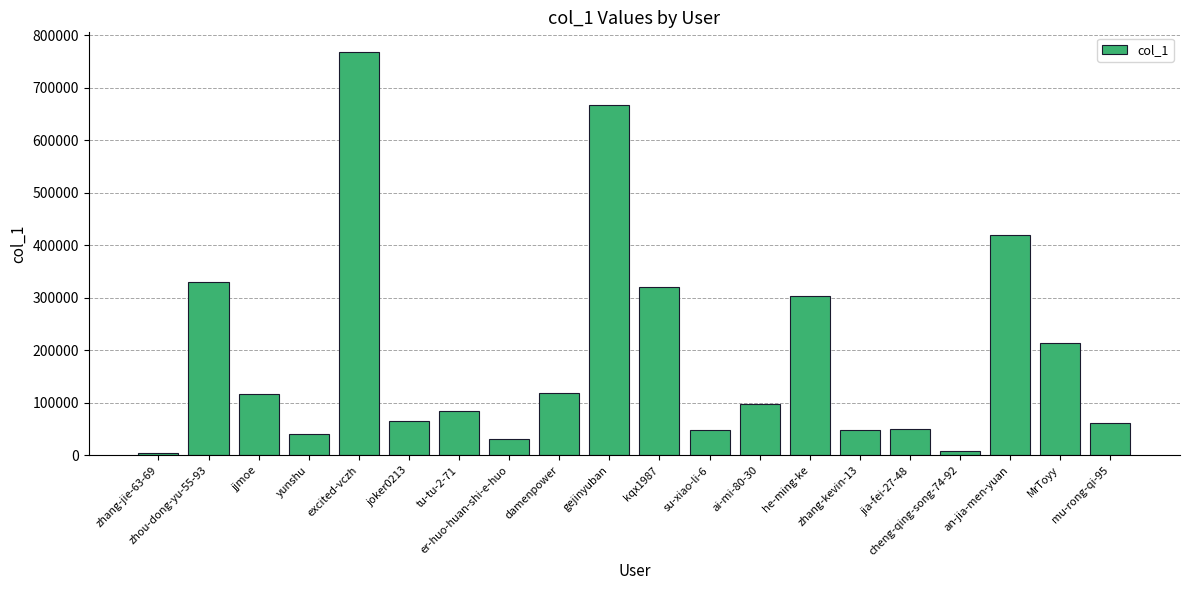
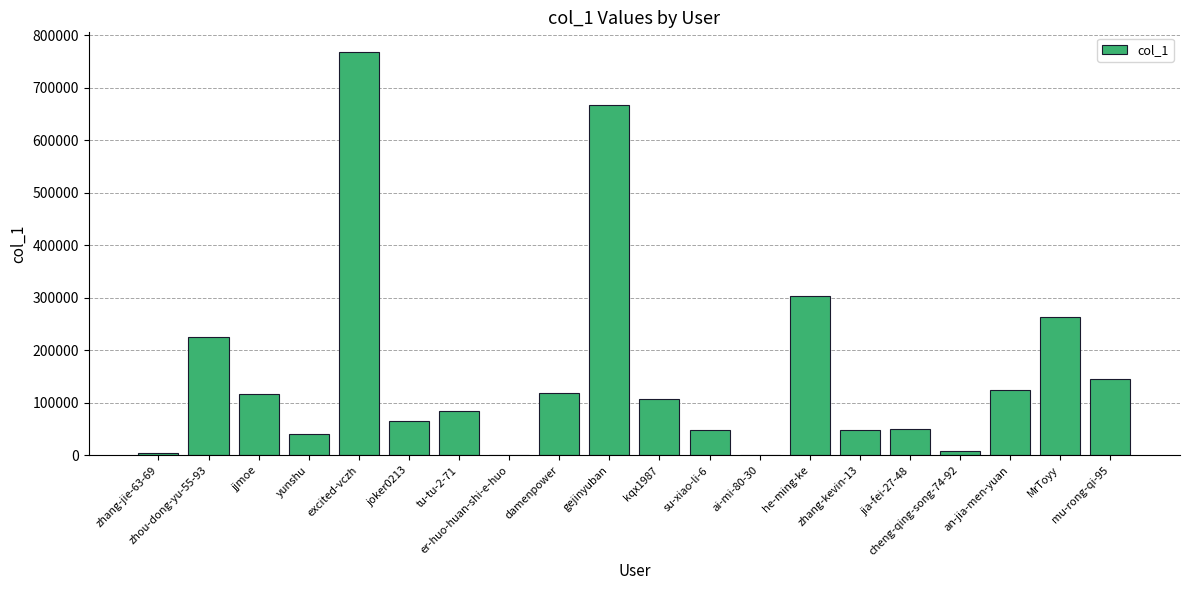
  {
-   "zhou-dong-yu-55-93": 330000,
+   "zhou-dong-yu-55-93": 230000,
    "jjmoe": 120000,
    "yunshu": 40000,
    "excited-vczh": 770000,
    "joker0213": 70000,
    "tu-tu-2-71": 80000,
-   "er-huo-huan-shi-e-huo": 30000,
+   "er-huo-huan-shi-e-huo": 0,
    "damenpower": 120000,
    "gejinyuban": 670000,
-   "kqx1987": 320000,
+   "kqx1987": 110000,
    "su-xiao-li-6": 50000,
-   "ai-mi-80-30": 100000,
+   "ai-mi-80-30": 0,
    "he-ming-ke": 300000,
    "zhang-kevin-13": 50000,
    "jia-fei-27-48": 50000,
    "cheng-qing-song-74-92": 10000,
-   "an-jia-men-yuan": 420000,
-   "MrToyy": 210000,
-   "mu-rong-qi-95": 60000
+   "an-jia-men-yuan": 120000,
+   "MrToyy": 260000,
+   "mu-rong-qi-95": 150000
  }
